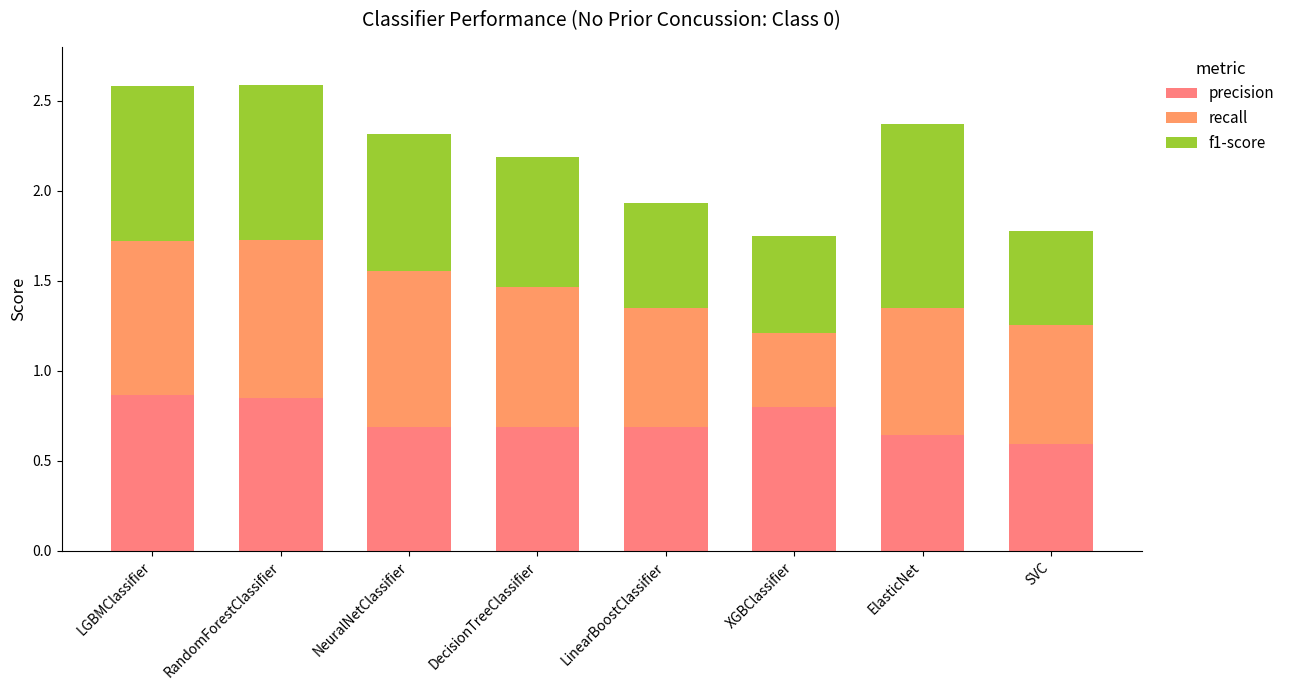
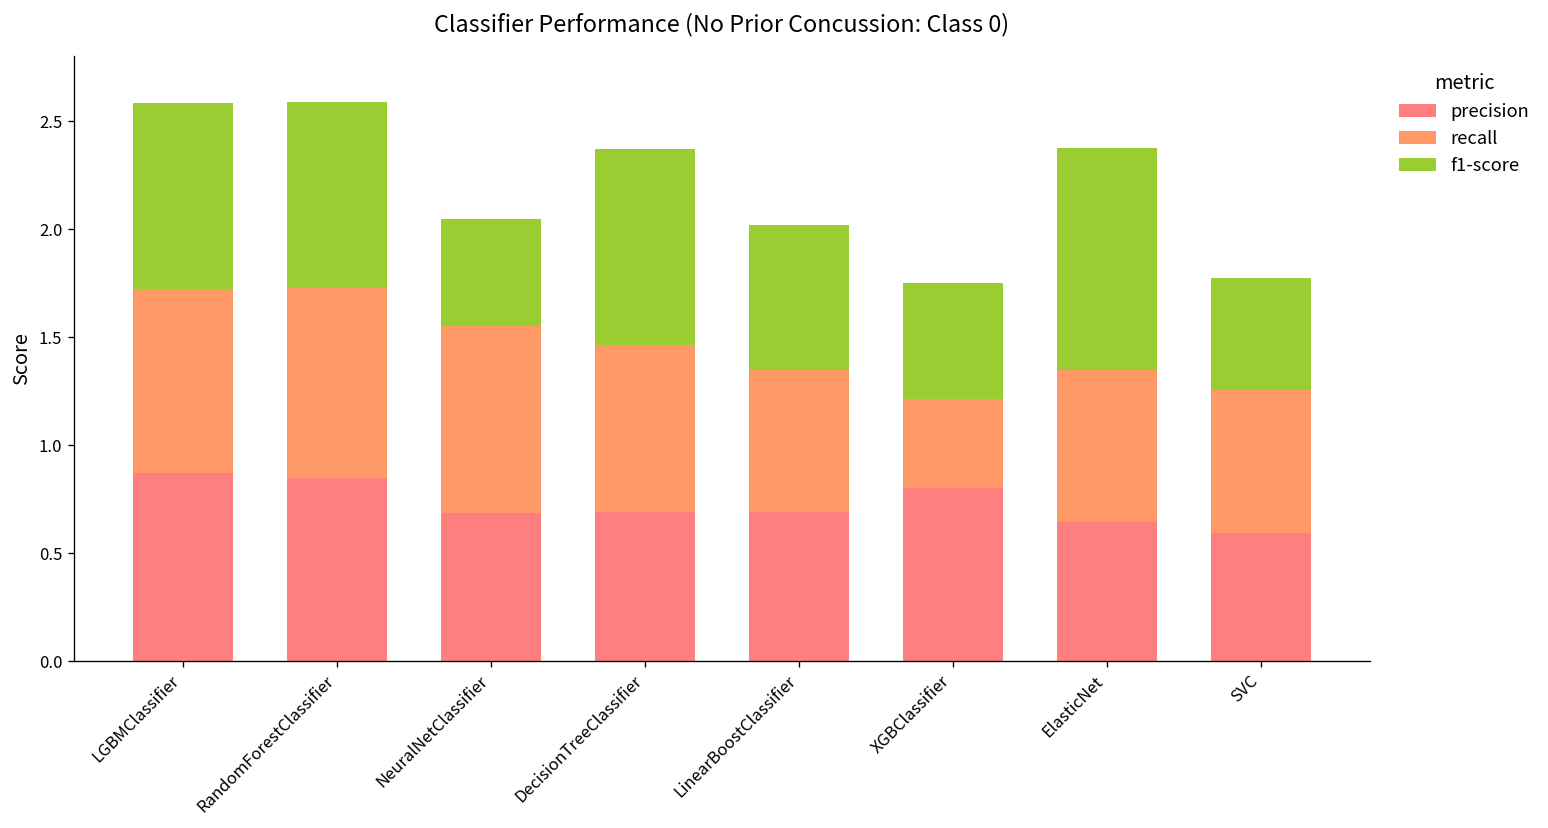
  {
    "f1-score": {
      "LGBMClassifier": 0.86,
      "RandomForestClassifier": 0.86,
-     "NeuralNetClassifier": 0.76,
-     "DecisionTreeClassifier": 0.72,
-     "LinearBoostClassifier": 0.58,
+     "NeuralNetClassifier": 0.50,
+     "DecisionTreeClassifier": 0.91,
+     "LinearBoostClassifier": 0.67,
      "XGBClassifier": 0.54,
      "ElasticNet": 1.02,
      "SVC": 0.52
    }
  }
